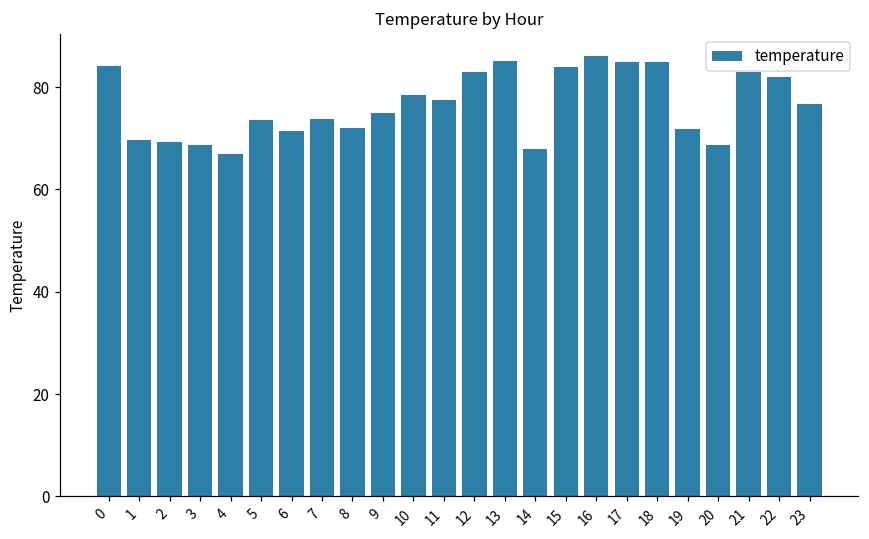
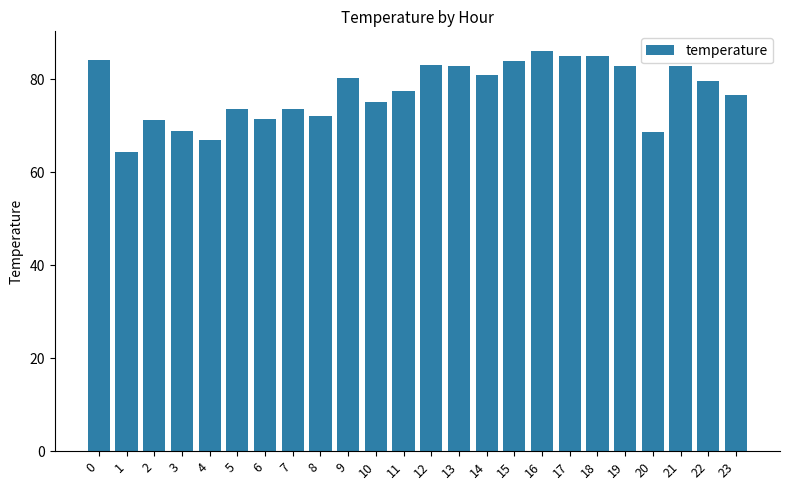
  {
    "0": 84,
-   "1": 70,
-   "2": 69,
+   "1": 64,
+   "2": 71,
    "3": 69,
    "4": 67,
    "5": 74,
    "6": 71,
    "7": 74,
    "8": 72,
-   "9": 75,
-   "10": 78,
+   "9": 80,
+   "10": 75,
    "11": 78,
    "12": 83,
-   "13": 85,
-   "14": 68,
+   "13": 83,
+   "14": 81,
    "15": 84,
    "16": 86,
    "17": 85,
    "18": 85,
-   "19": 72,
+   "19": 83,
    "20": 69,
    "21": 83,
-   "22": 82,
+   "22": 80,
    "23": 77
  }
